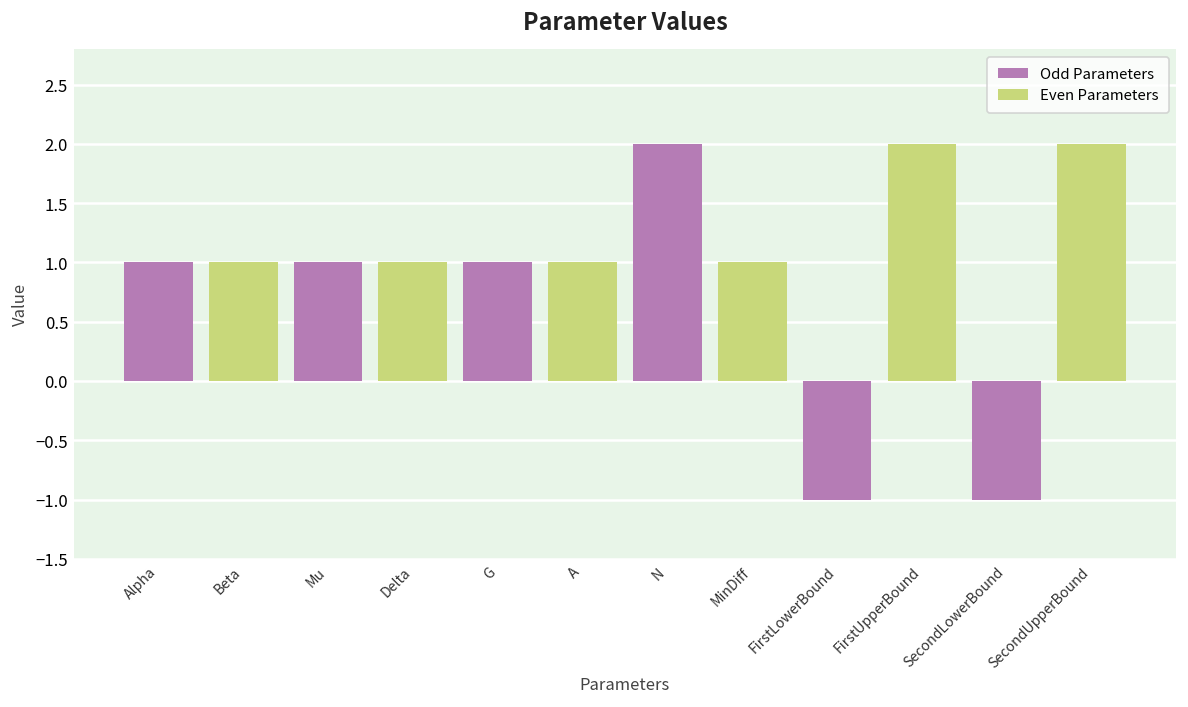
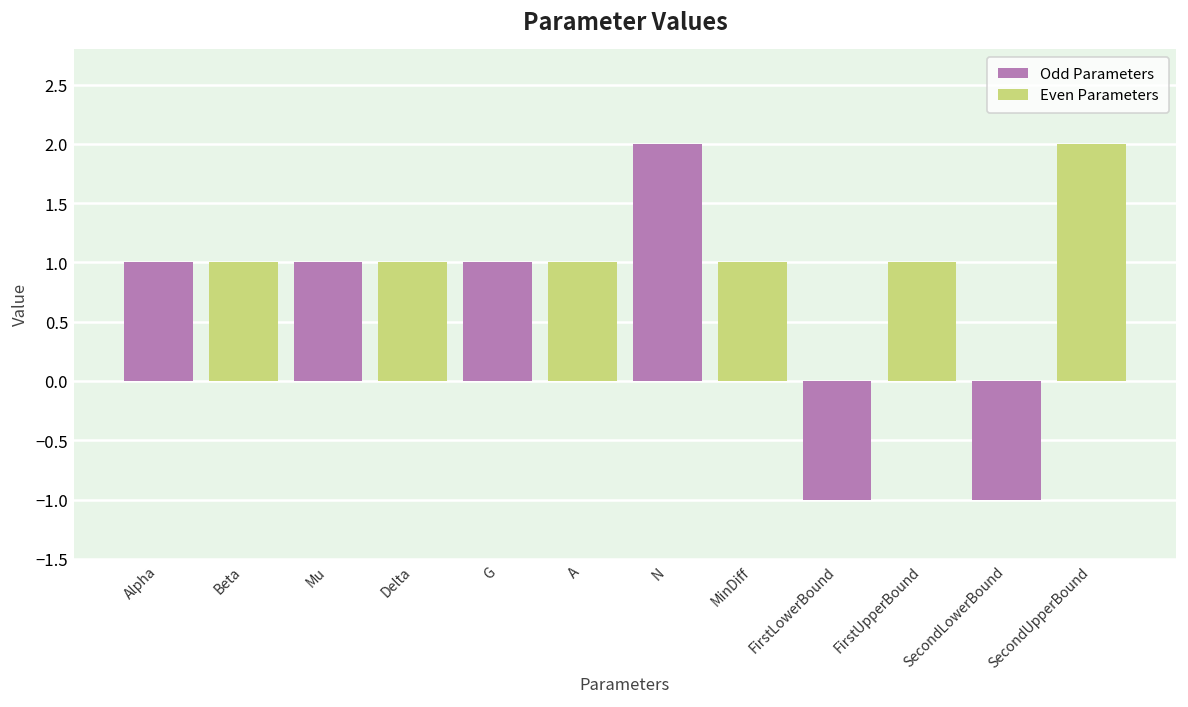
  {
    "Odd Parameters": {
      "Alpha": 1,
      "Mu": 1,
      "G": 1,
      "N": 2,
      "FirstLowerBound": -1,
      "SecondLowerBound": -1
    },
    "Even Parameters": {
      "Beta": 1,
      "Delta": 1,
      "A": 1,
      "MinDiff": 1,
-     "FirstUpperBound": 2,
+     "FirstUpperBound": 1,
      "SecondUpperBound": 2
    }
  }
